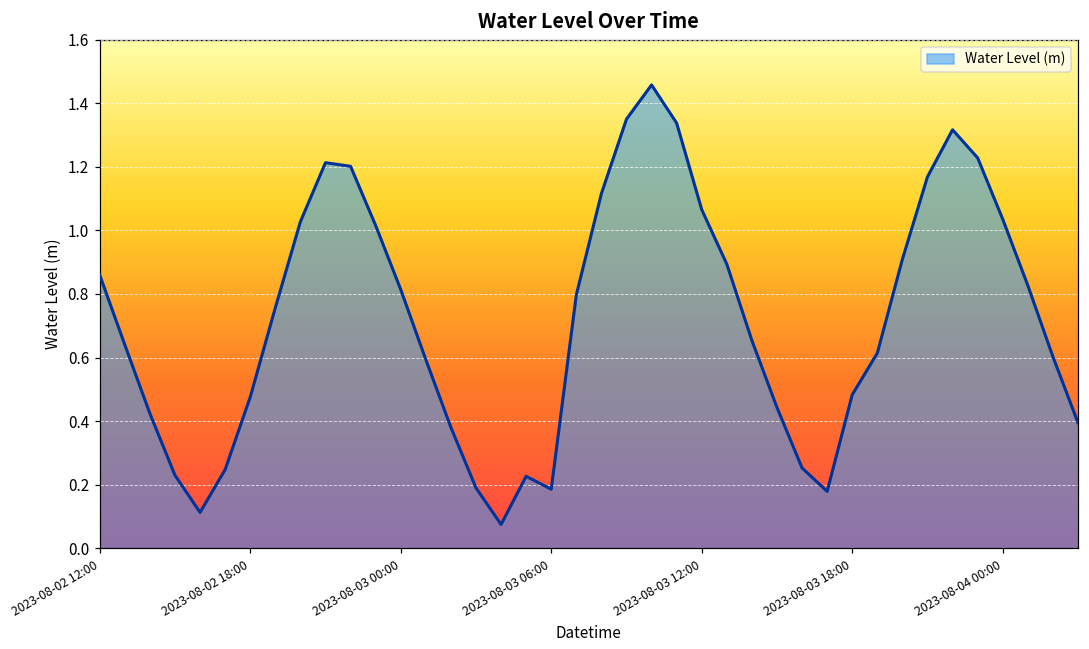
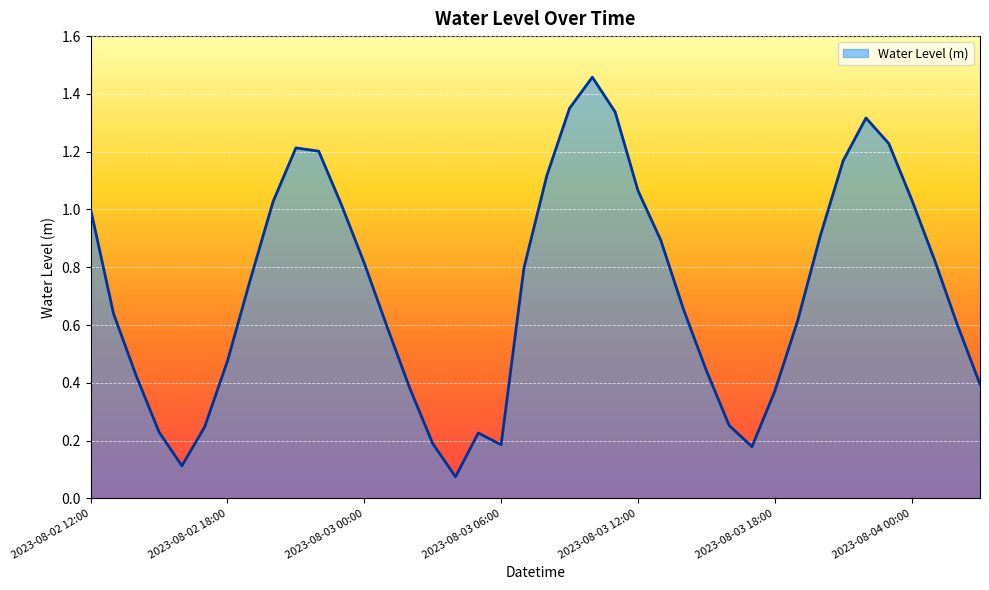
  {
-   "2023-08-02 12:00": 0.86,
+   "2023-08-02 12:00": 1.00,
    "2023-08-02 18:00": 0.48,
    "2023-08-03 00:00": 0.81,
    "2023-08-03 06:00": 0.19,
    "2023-08-03 12:00": 1.07,
-   "2023-08-03 18:00": 0.48,
+   "2023-08-03 18:00": 0.37,
    "2023-08-04 00:00": 1.04
  }
